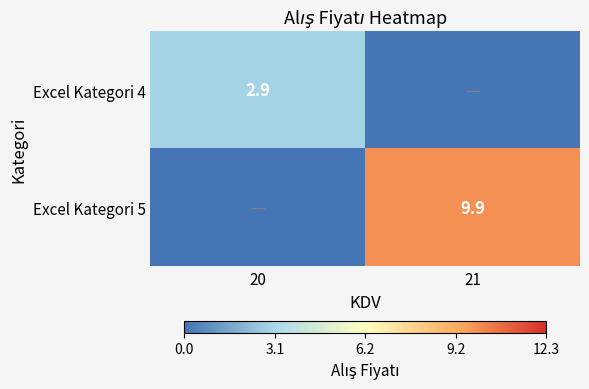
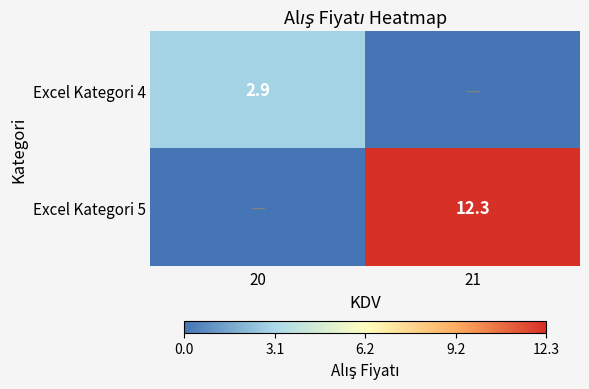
  {
    "Excel Kategori 4": {
      "20": 2.9
    },
    "Excel Kategori 5": {
-     "21": 9.9
+     "21": 12.3
    }
  }
